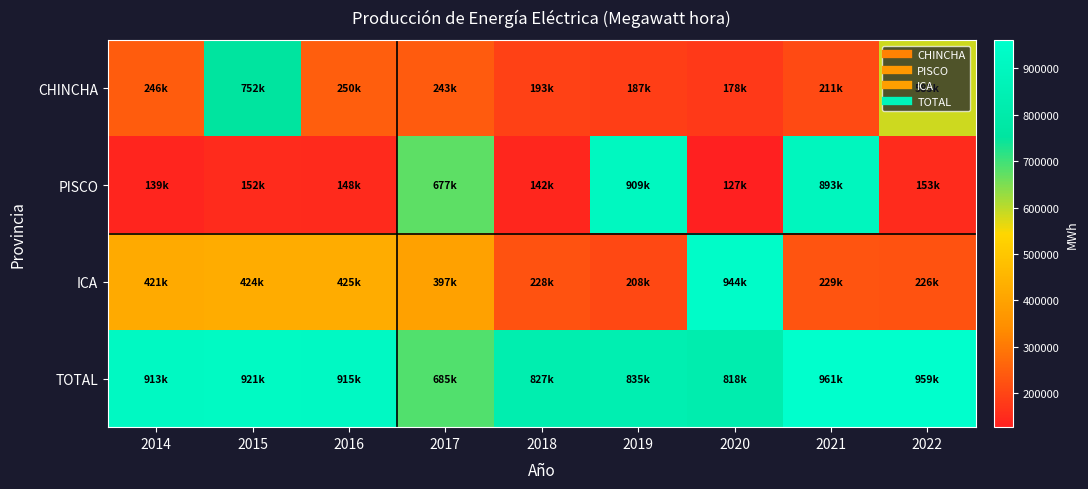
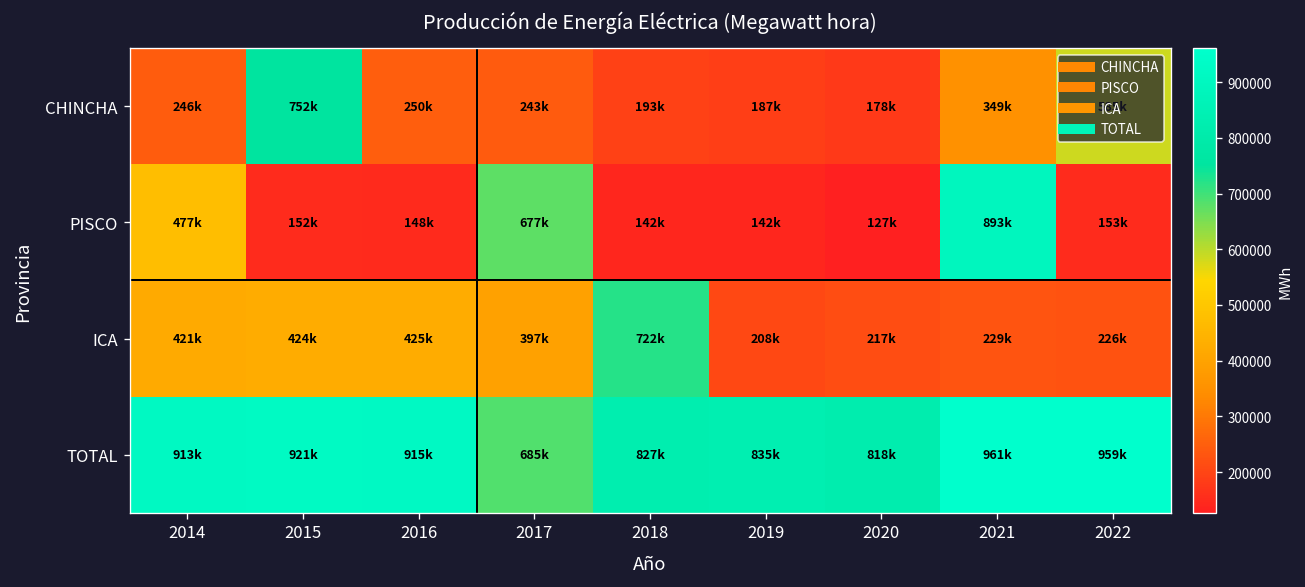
  {
    "CHINCHA": {
      "2014": "246k",
      "2015": "752k",
      "2016": "250k",
      "2017": "243k",
      "2018": "193k",
      "2019": "187k",
      "2020": "178k",
-     "2021": "211k"
+     "2021": "349k"
    },
    "PISCO": {
-     "2014": "139k",
+     "2014": "477k",
      "2015": "152k",
      "2016": "148k",
      "2017": "677k",
      "2018": "142k",
-     "2019": "909k",
+     "2019": "142k",
      "2020": "127k",
      "2021": "893k",
      "2022": "153k"
    },
    "ICA": {
      "2014": "421k",
      "2015": "424k",
      "2016": "425k",
      "2017": "397k",
-     "2018": "228k",
+     "2018": "722k",
      "2019": "208k",
-     "2020": "944k",
+     "2020": "217k",
      "2021": "229k",
      "2022": "226k"
    },
    "TOTAL": {
      "2014": "913k",
      "2015": "921k",
      "2016": "915k",
      "2017": "685k",
      "2018": "827k",
      "2019": "835k",
      "2020": "818k",
      "2021": "961k",
      "2022": "959k"
    }
  }
